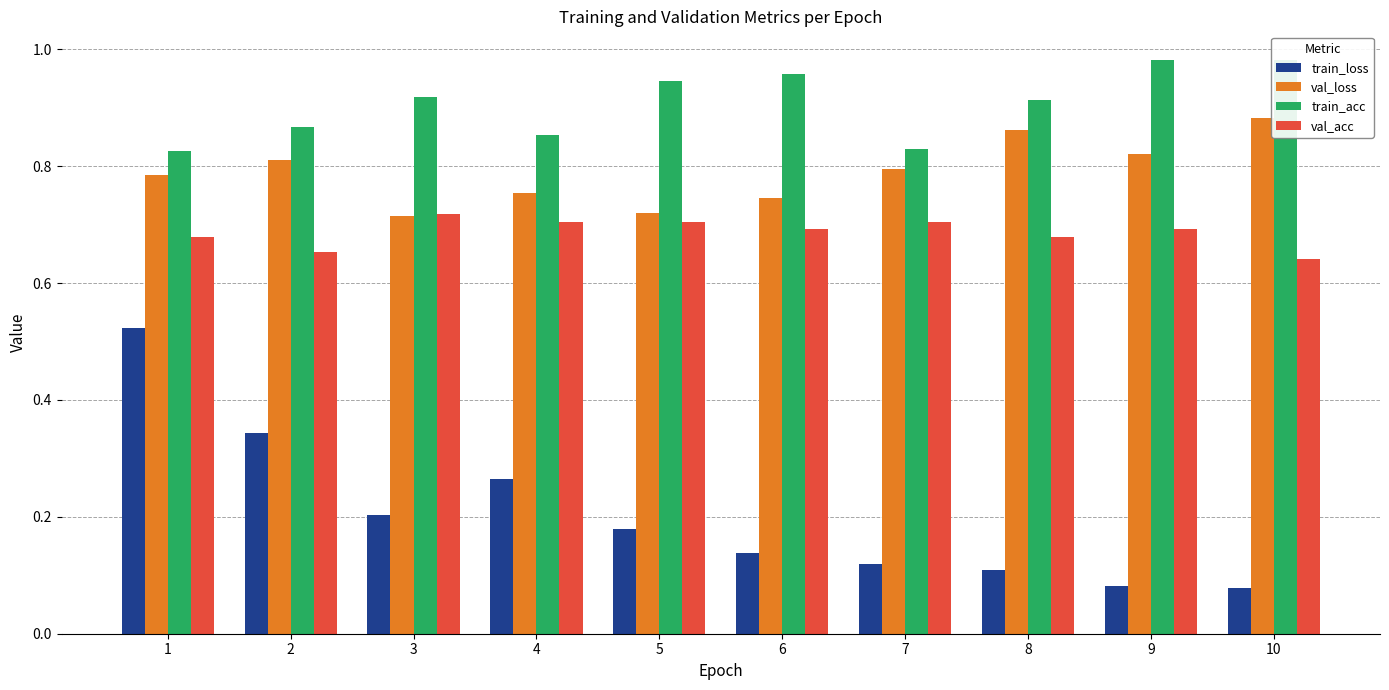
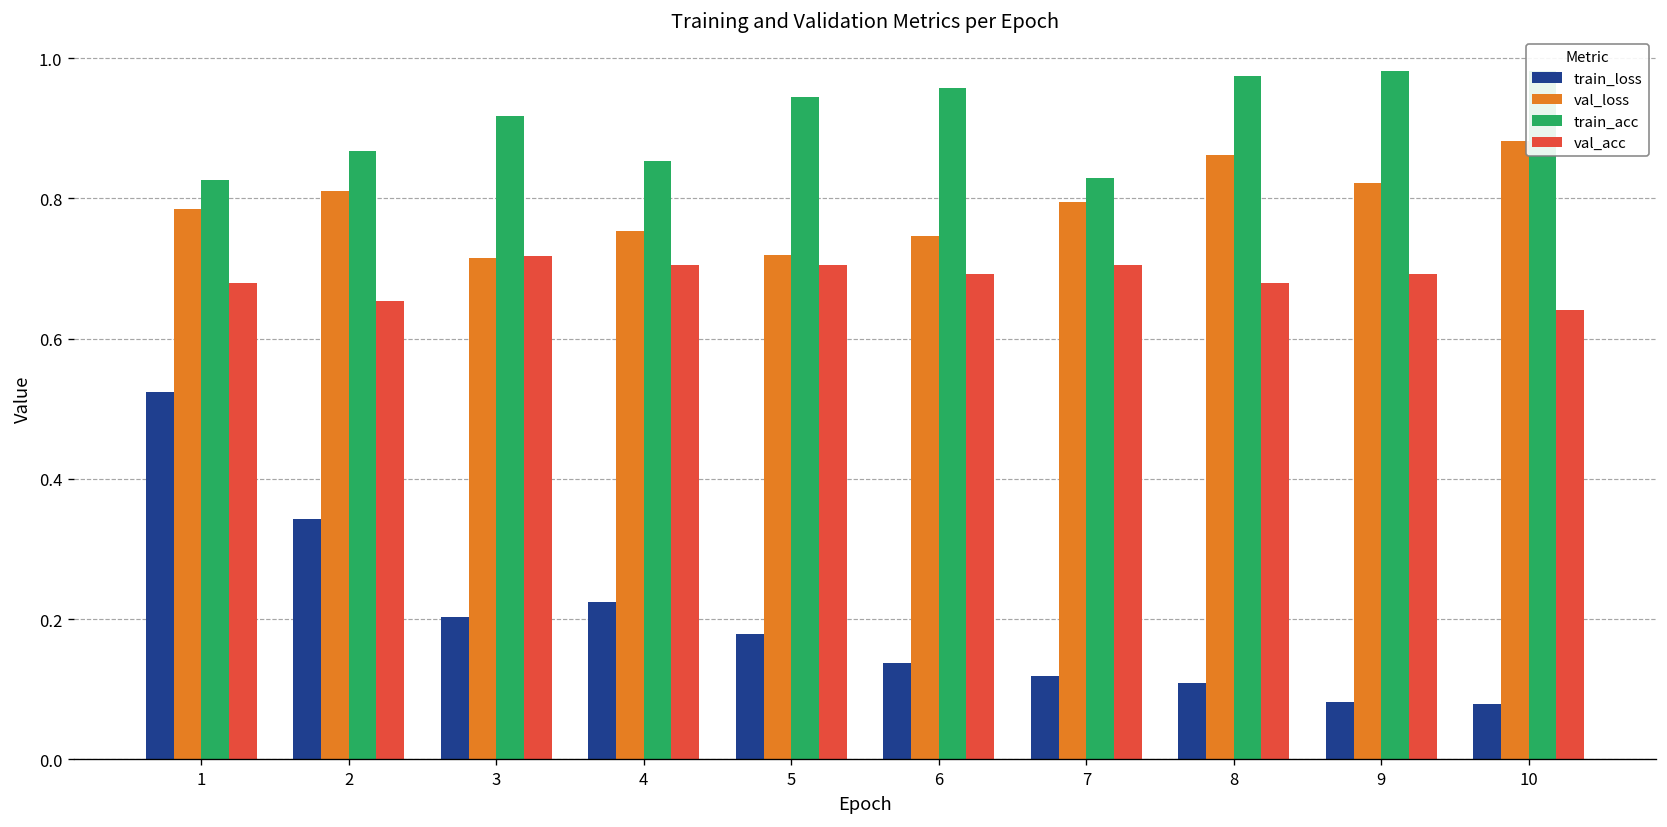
  {
    "train_loss": {
      "1": 0.52,
      "2": 0.34,
      "3": 0.20,
-     "4": 0.26,
+     "4": 0.23,
      "5": 0.18,
      "6": 0.14,
      "7": 0.12,
      "8": 0.11,
      "9": 0.08,
      "10": 0.08
    },
    "train_acc": {
      "1": 0.83,
      "2": 0.87,
      "3": 0.92,
      "4": 0.85,
      "5": 0.95,
      "6": 0.96,
      "7": 0.83,
-     "8": 0.91,
+     "8": 0.97,
      "9": 0.98
    }
  }
